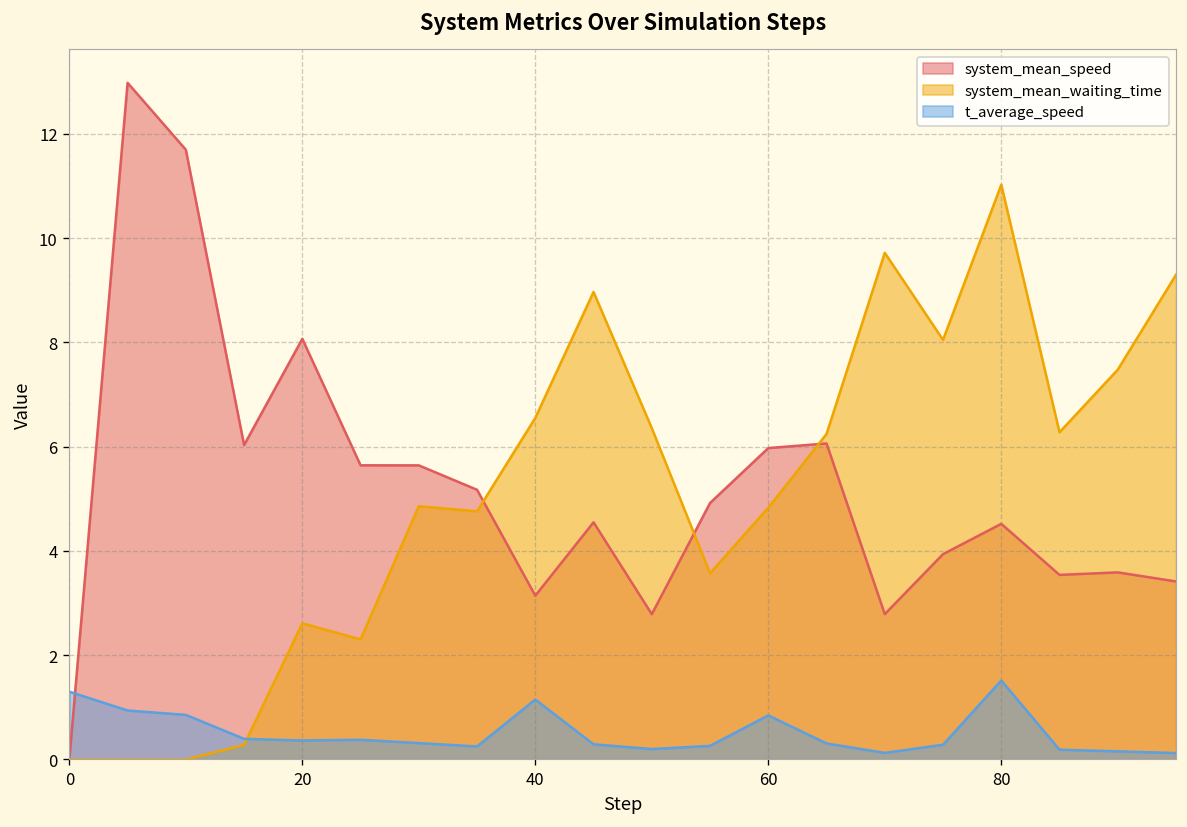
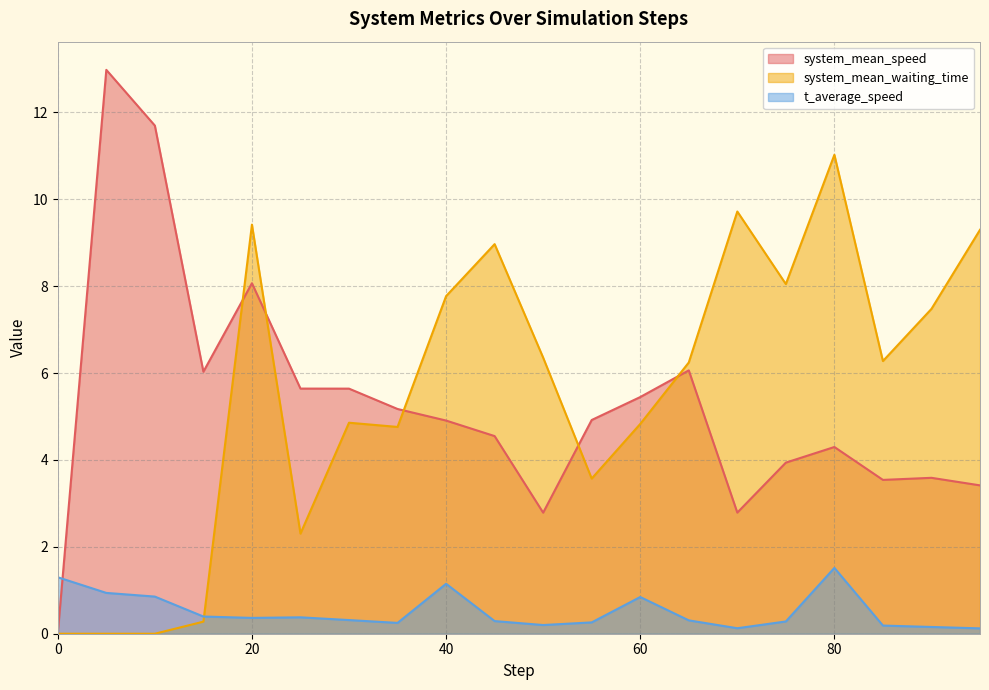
  {
    "system_mean_speed": {
      "20": 8.1,
-     "40": 3.1,
-     "60": 6.0,
-     "80": 4.5
+     "40": 4.9,
+     "60": 5.4,
+     "80": 4.3
    },
    "system_mean_waiting_time": {
-     "20": 2.6,
-     "40": 6.6,
+     "20": 9.4,
+     "40": 7.8,
      "60": 4.8,
      "80": 11.0
    },
    "t_average_speed": {
      "0": 1.3,
      "20": 0.4,
      "40": 1.1,
      "60": 0.8,
      "80": 1.5
    }
  }
